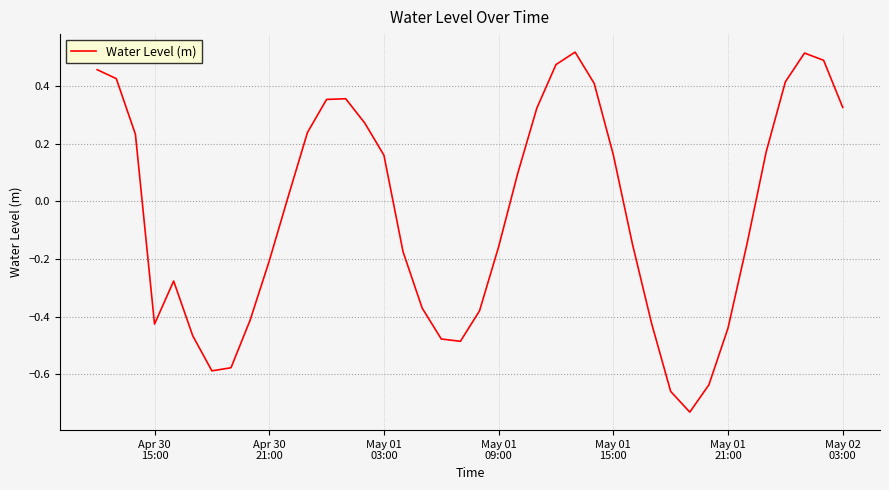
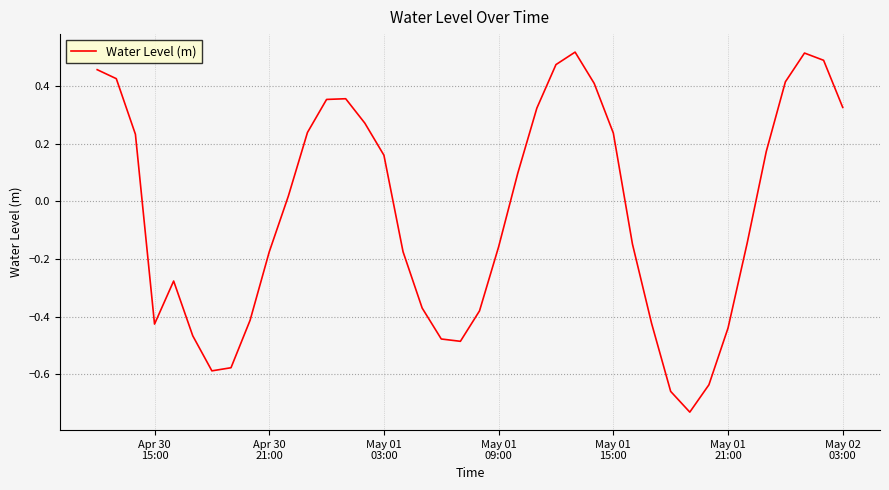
  {
    "Apr 30 15:00": -0.43,
-   "Apr 30 21:00": -0.21,
+   "Apr 30 21:00": -0.18,
    "May 01 03:00": 0.16,
    "May 01 09:00": -0.16,
-   "May 01 15:00": 0.16,
+   "May 01 15:00": 0.24,
    "May 01 21:00": -0.44,
    "May 02 03:00": 0.33
  }
